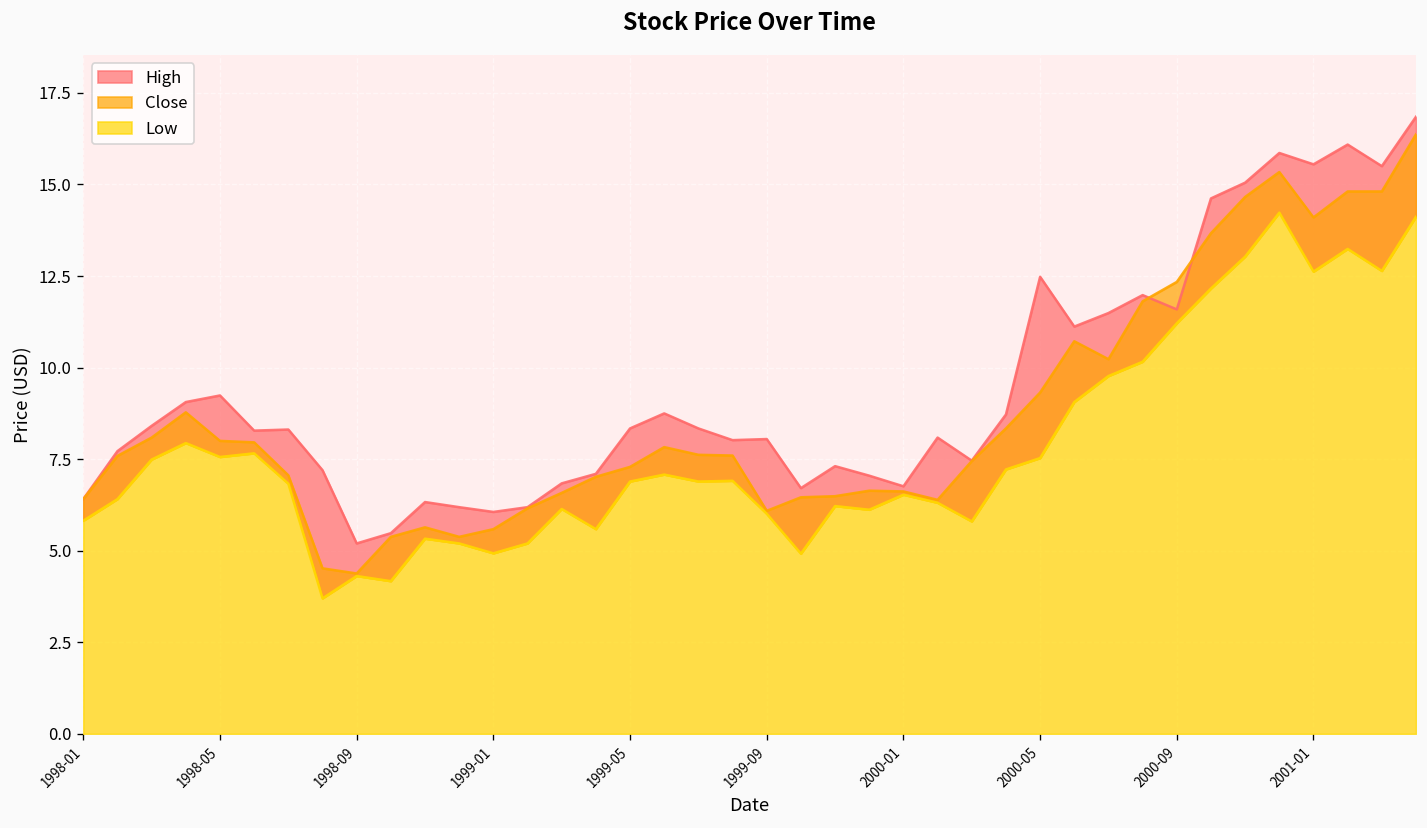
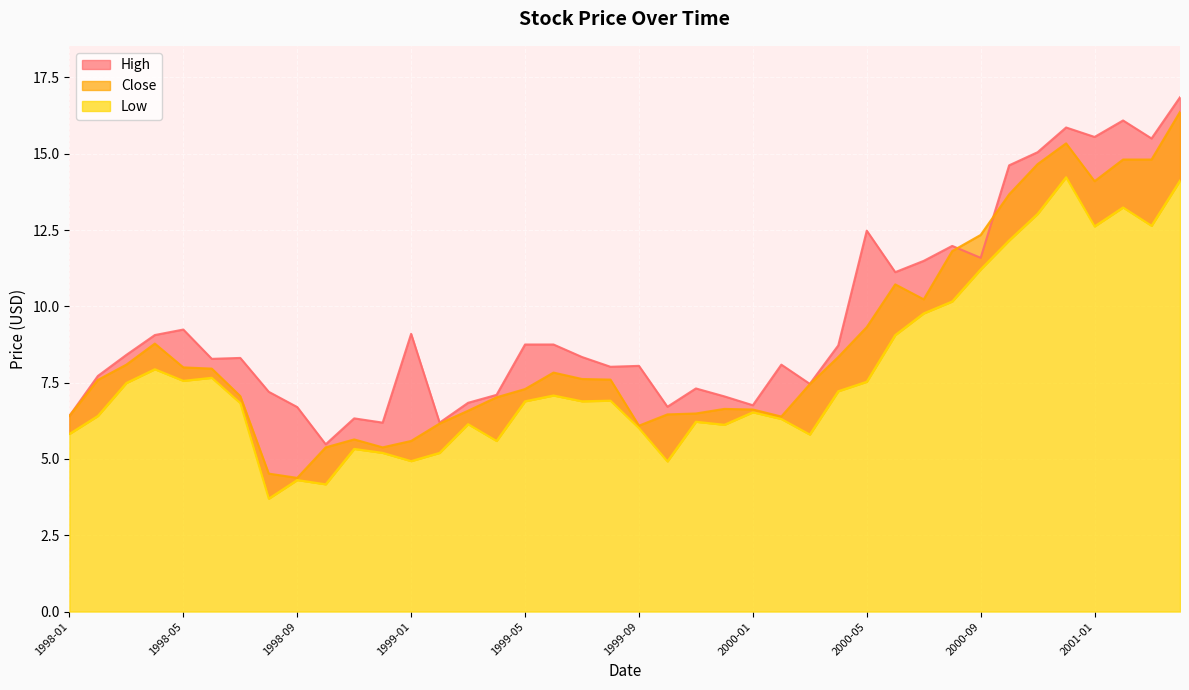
  {
    "High": {
      "1998-05": 9.2,
-     "1998-09": 5.2,
-     "1999-01": 6.1,
-     "1999-05": 8.3,
+     "1998-09": 6.7,
+     "1999-01": 9.1,
+     "1999-05": 8.8,
      "1999-09": 8.1,
      "2000-01": 6.8,
      "2000-05": 12.5,
      "2000-09": 11.6,
      "2001-01": 15.6
    }
  }
